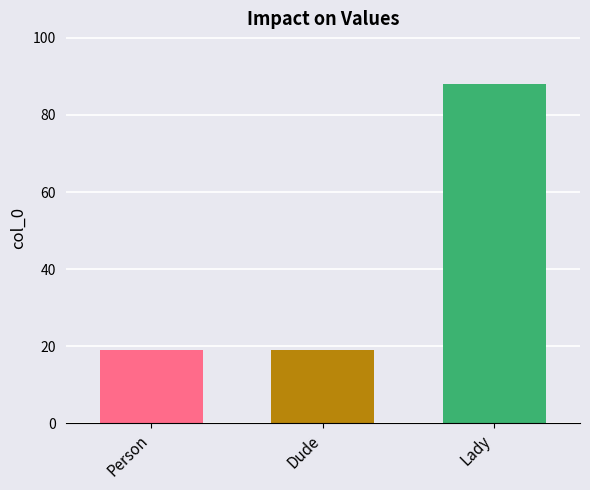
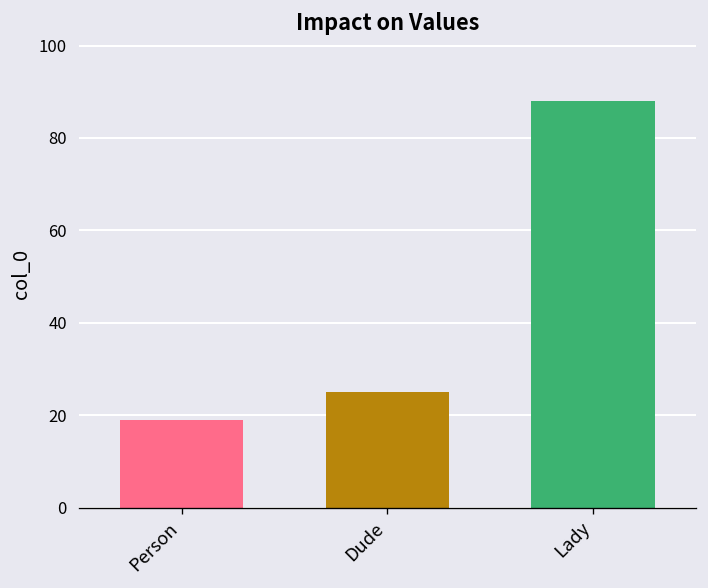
  {
    "Person": 19,
-   "Dude": 19,
+   "Dude": 25,
    "Lady": 88
  }
